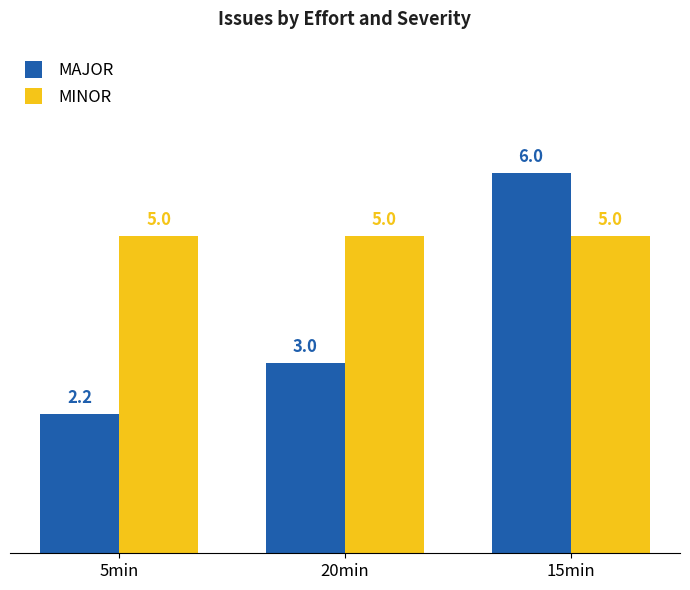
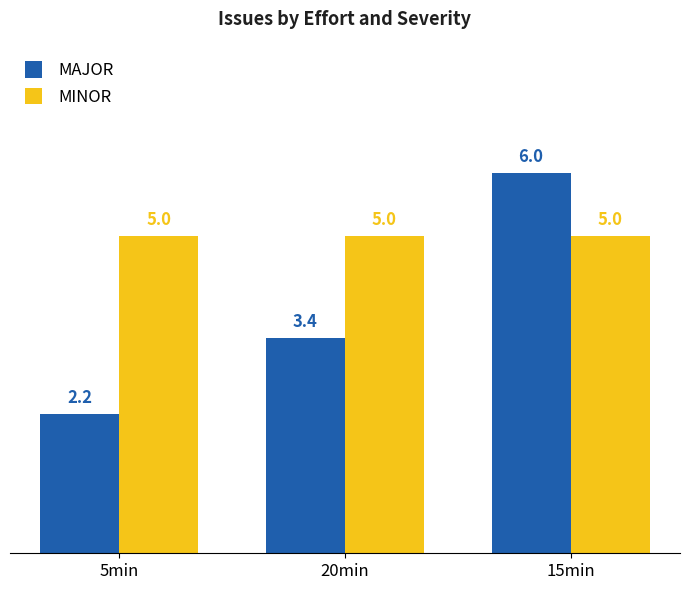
  {
    "MAJOR": {
      "5min": 2.2,
-     "20min": 3.0,
+     "20min": 3.4,
      "15min": 6.0
    },
    "MINOR": {
      "5min": 5.0,
      "20min": 5.0,
      "15min": 5.0
    }
  }
